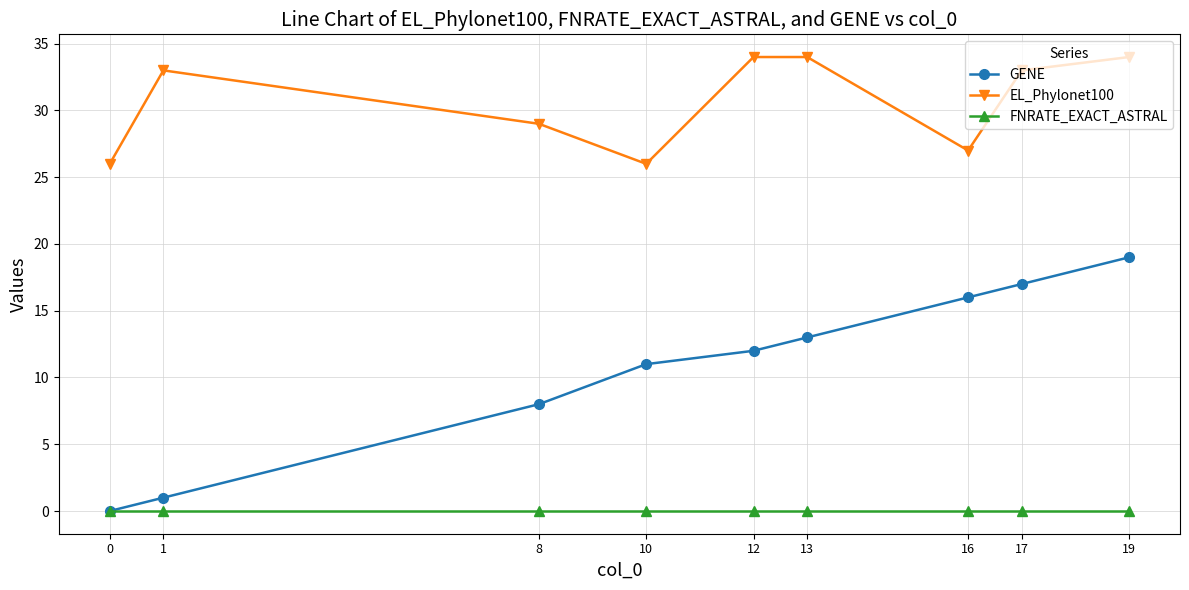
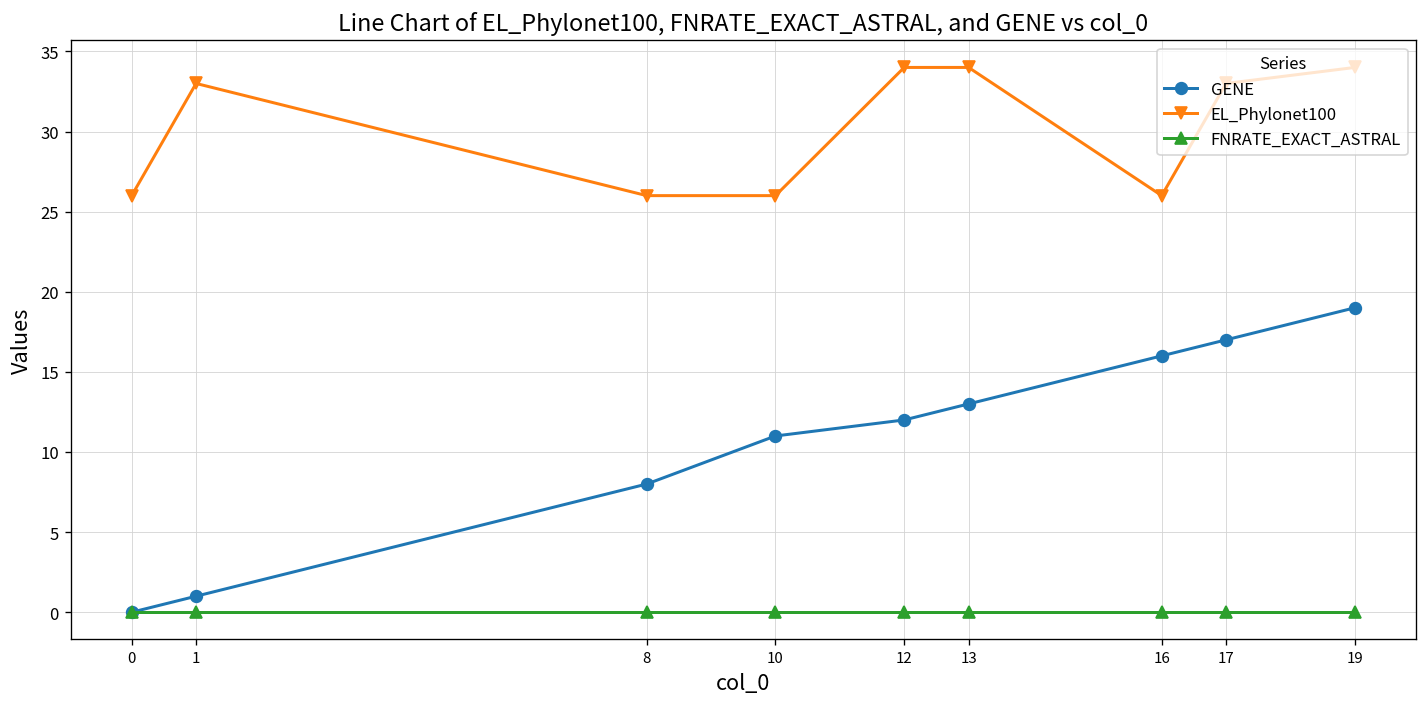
  {
    "GENE": {
      "1": 1,
      "8": 8,
      "10": 11,
      "12": 12,
      "13": 13,
      "16": 16,
      "17": 17,
      "19": 19
    },
    "EL_Phylonet100": {
      "0": 26,
      "1": 33,
-     "8": 29,
+     "8": 26,
      "10": 26,
      "12": 34,
      "13": 34,
-     "16": 27
+     "16": 26
    },
    "FNRATE_EXACT_ASTRAL": {
      "1": 0,
      "8": 0,
      "10": 0,
      "12": 0,
      "13": 0,
      "16": 0,
      "17": 0,
      "19": 0
    }
  }
